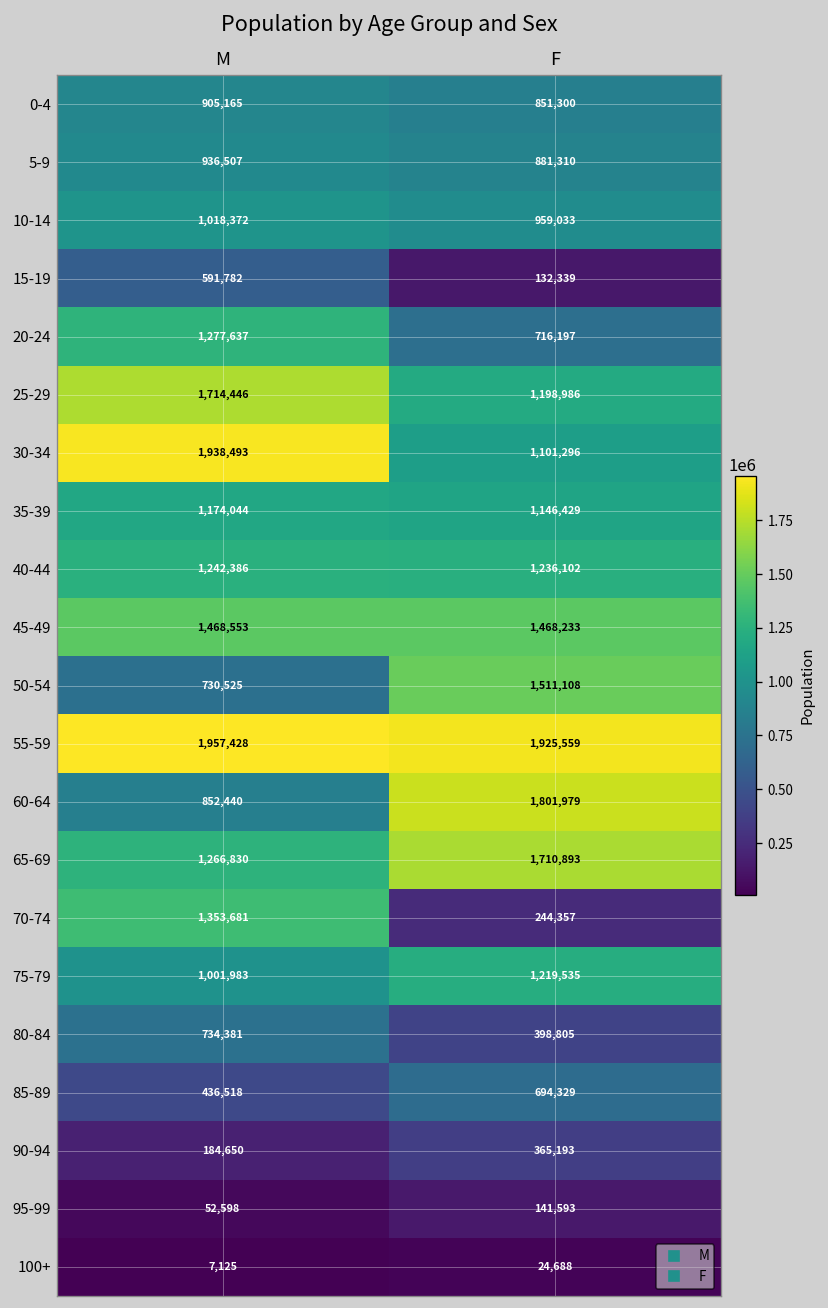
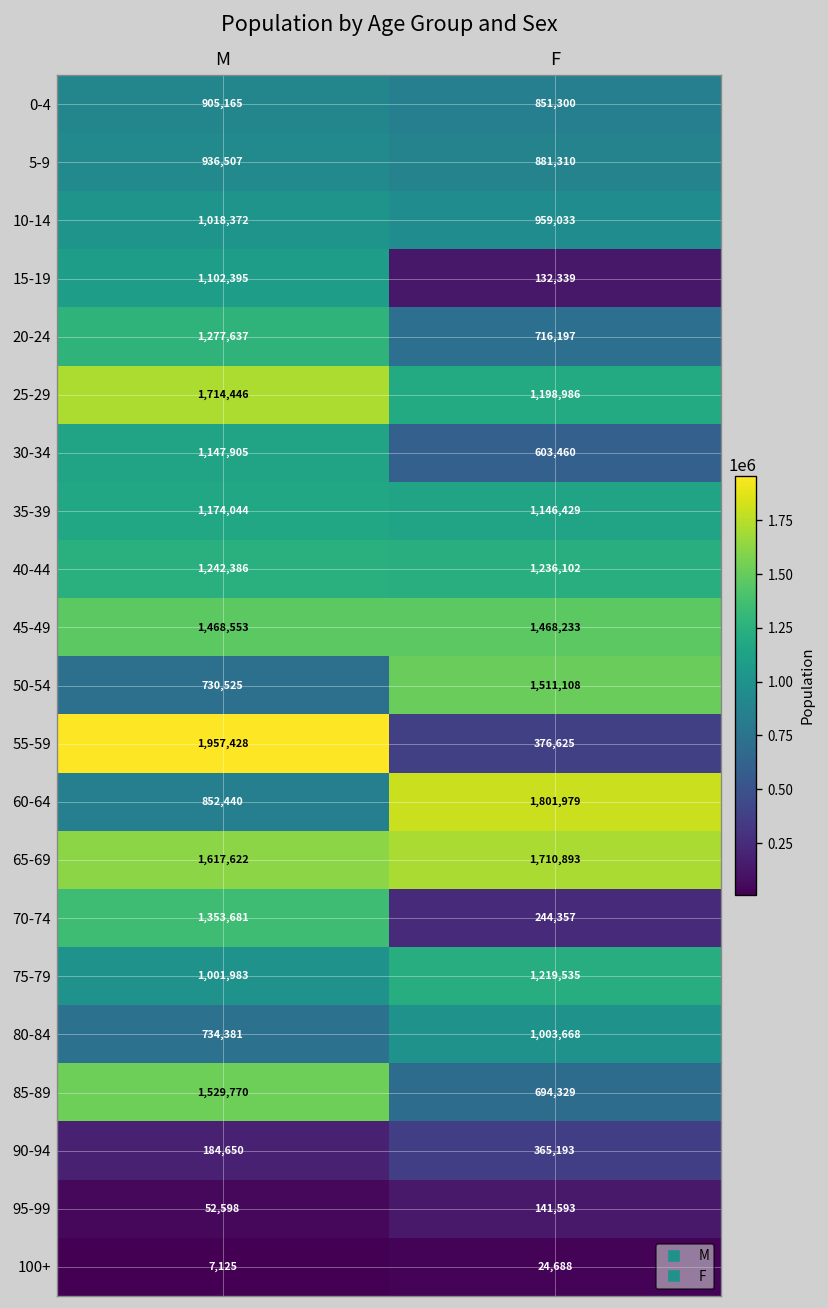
  {
    "0-4": {
      "M": "905,165",
      "F": "851,300"
    },
    "5-9": {
      "M": "936,507",
      "F": "881,310"
    },
    "10-14": {
      "M": "1,018,372",
      "F": "959,033"
    },
    "15-19": {
-     "M": "591,782",
+     "M": "1,102,395",
      "F": "132,339"
    },
    "20-24": {
      "M": "1,277,637",
      "F": "716,197"
    },
    "25-29": {
      "M": "1,714,446",
      "F": "1,198,986"
    },
    "30-34": {
-     "M": "1,938,493",
-     "F": "1,101,296"
+     "M": "1,147,905",
+     "F": "603,460"
    },
    "35-39": {
      "M": "1,174,044",
      "F": "1,146,429"
    },
    "40-44": {
      "M": "1,242,386",
      "F": "1,236,102"
    },
    "45-49": {
      "M": "1,468,553",
      "F": "1,468,233"
    },
    "50-54": {
      "M": "730,525",
      "F": "1,511,108"
    },
    "55-59": {
      "M": "1,957,428",
-     "F": "1,925,559"
+     "F": "376,625"
    },
    "60-64": {
      "M": "852,440",
      "F": "1,801,979"
    },
    "65-69": {
-     "M": "1,266,830",
+     "M": "1,617,622",
      "F": "1,710,893"
    },
    "70-74": {
      "M": "1,353,681",
      "F": "244,357"
    },
    "75-79": {
      "M": "1,001,983",
      "F": "1,219,535"
    },
    "80-84": {
      "M": "734,381",
-     "F": "398,805"
+     "F": "1,003,668"
    },
    "85-89": {
-     "M": "436,518",
+     "M": "1,529,770",
      "F": "694,329"
    },
    "90-94": {
      "M": "184,650",
      "F": "365,193"
    },
    "95-99": {
      "M": "52,598",
      "F": "141,593"
    },
    "100+": {
      "M": "7,125",
      "F": "24,688"
    }
  }
